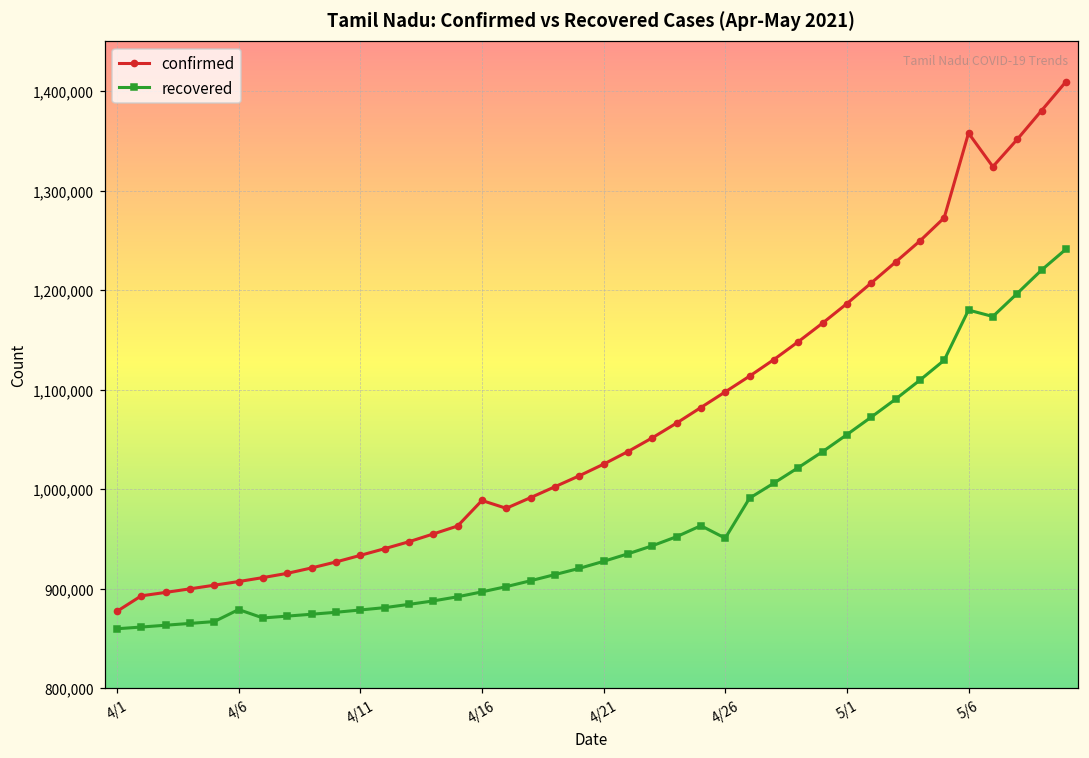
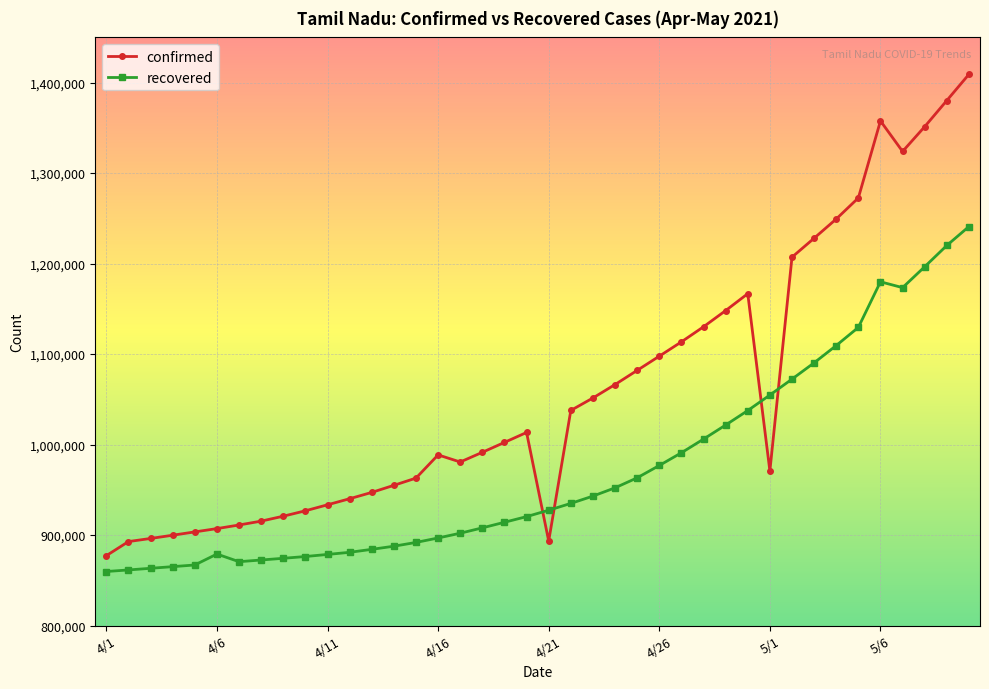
  {
    "confirmed": {
      "4/1": "880,000",
      "4/6": "910,000",
      "4/11": "930,000",
      "4/16": "990,000",
-     "4/21": "1,030,000",
+     "4/21": "890,000",
      "4/26": "1,100,000",
-     "5/1": "1,190,000",
+     "5/1": "970,000",
      "5/6": "1,360,000"
    },
    "recovered": {
      "4/1": "860,000",
      "4/6": "880,000",
      "4/11": "880,000",
      "4/16": "900,000",
      "4/21": "930,000",
-     "4/26": "950,000",
+     "4/26": "980,000",
      "5/1": "1,050,000",
      "5/6": "1,180,000"
    }
  }
